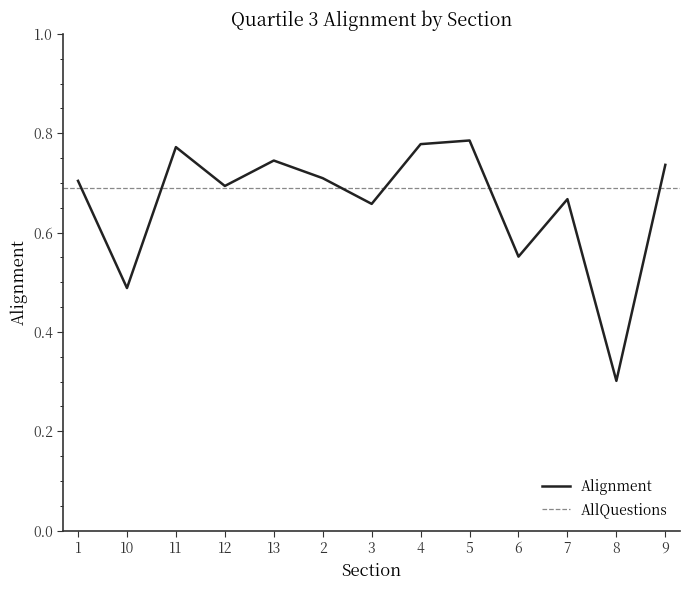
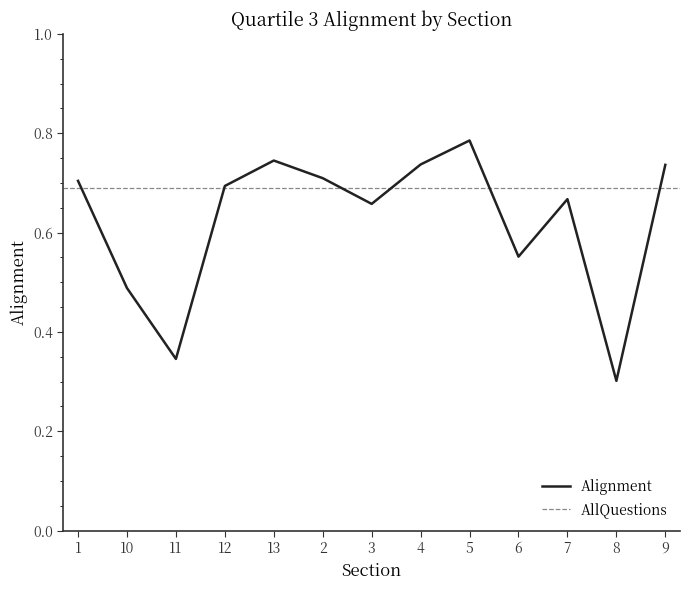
  {
    "1": 0.70,
    "10": 0.49,
-   "11": 0.77,
+   "11": 0.35,
    "12": 0.69,
    "13": 0.75,
    "2": 0.71,
    "3": 0.66,
-   "4": 0.78,
+   "4": 0.74,
    "5": 0.79,
    "6": 0.55,
    "7": 0.67,
    "8": 0.30,
    "9": 0.74
  }
